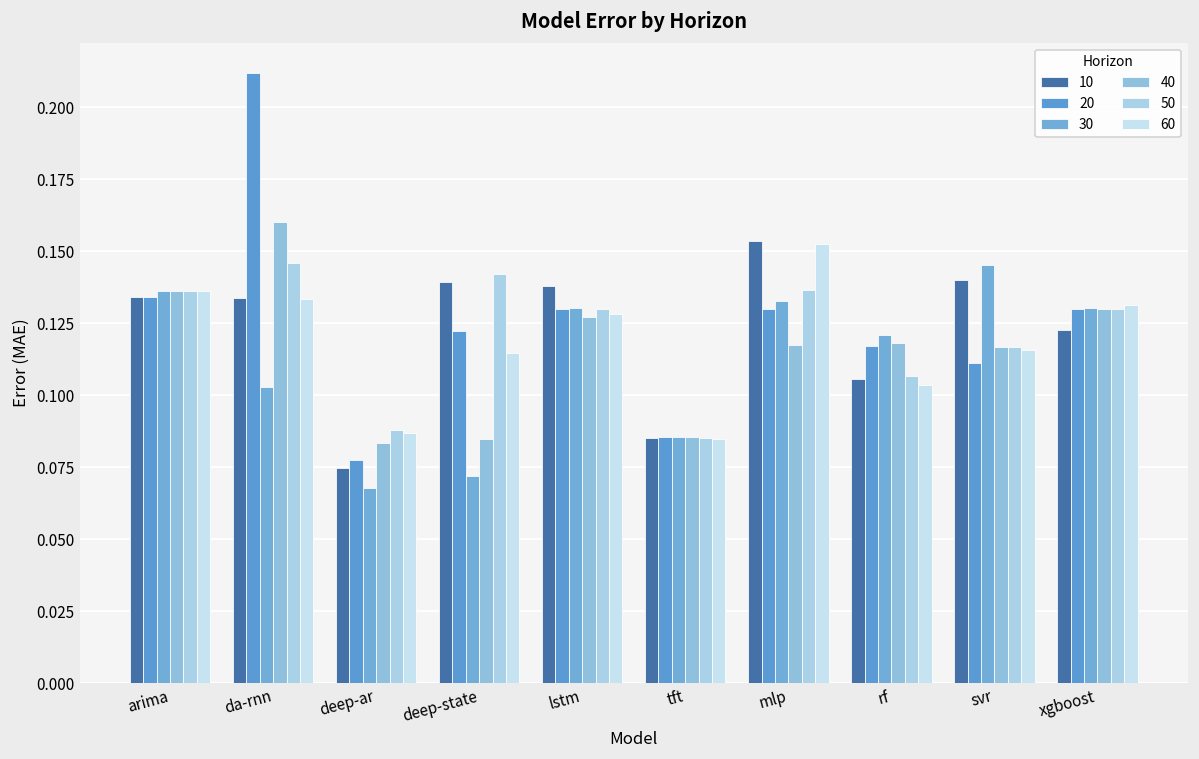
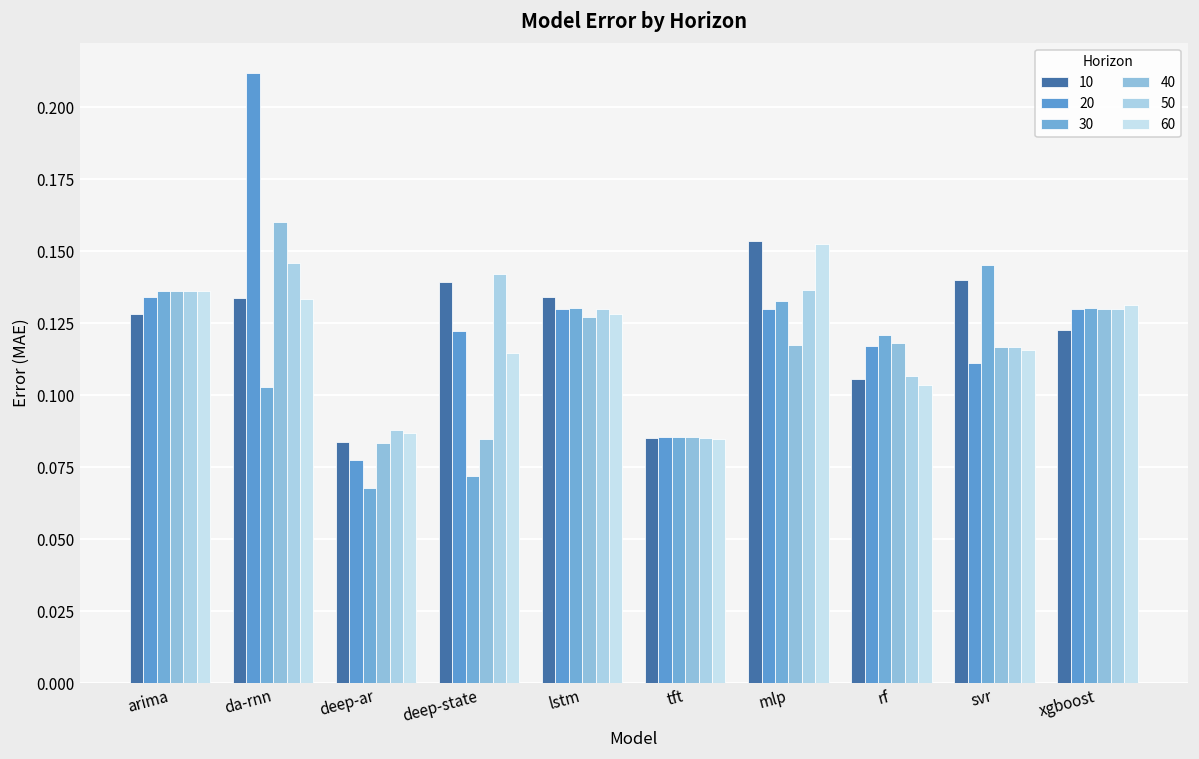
  {
    "10": {
-     "arima": 0.134,
+     "arima": 0.128,
      "da-rnn": 0.134,
-     "deep-ar": 0.075,
+     "deep-ar": 0.084,
      "deep-state": 0.139,
-     "lstm": 0.138,
+     "lstm": 0.134,
      "tft": 0.085,
      "mlp": 0.153,
      "rf": 0.105,
      "svr": 0.140,
      "xgboost": 0.123
    }
  }
